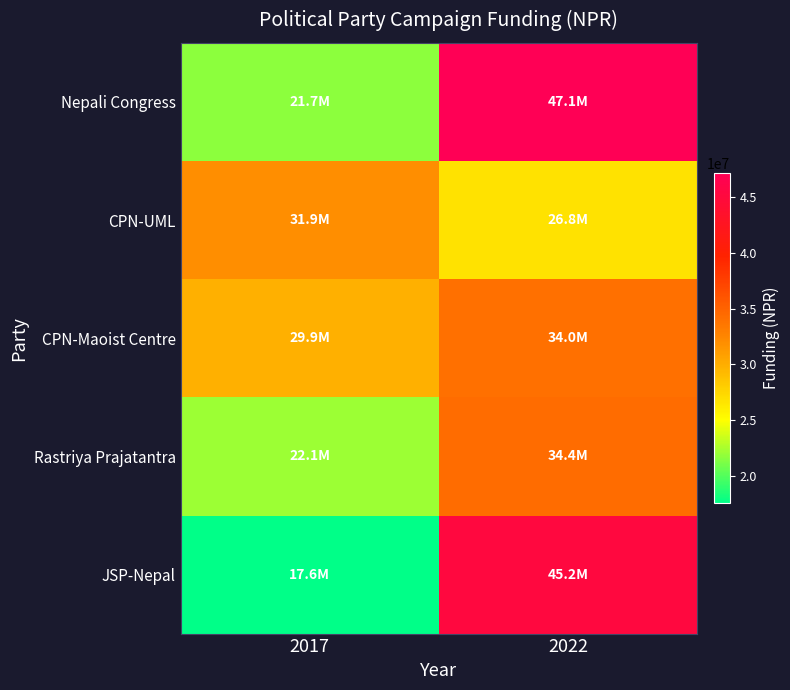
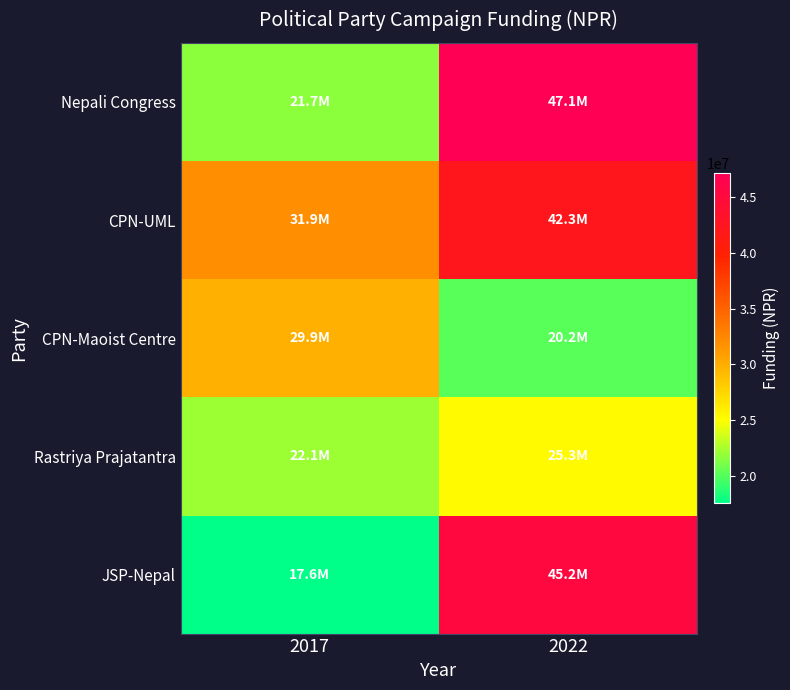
  {
    "Nepali Congress": {
      "2017": "21.7M",
      "2022": "47.1M"
    },
    "CPN-UML": {
      "2017": "31.9M",
-     "2022": "26.8M"
+     "2022": "42.3M"
    },
    "CPN-Maoist Centre": {
      "2017": "29.9M",
-     "2022": "34.0M"
+     "2022": "20.2M"
    },
    "Rastriya Prajatantra": {
      "2017": "22.1M",
-     "2022": "34.4M"
+     "2022": "25.3M"
    },
    "JSP-Nepal": {
      "2017": "17.6M",
      "2022": "45.2M"
    }
  }
